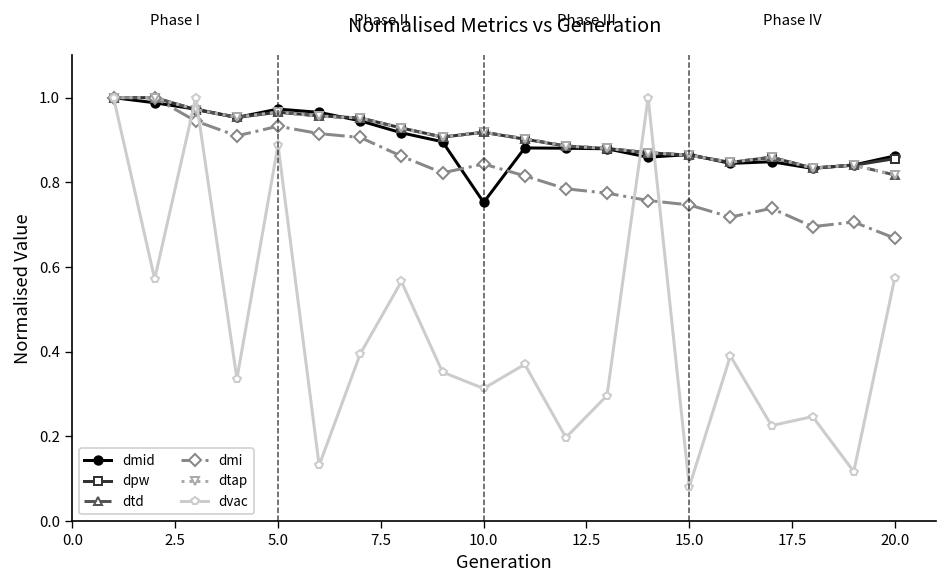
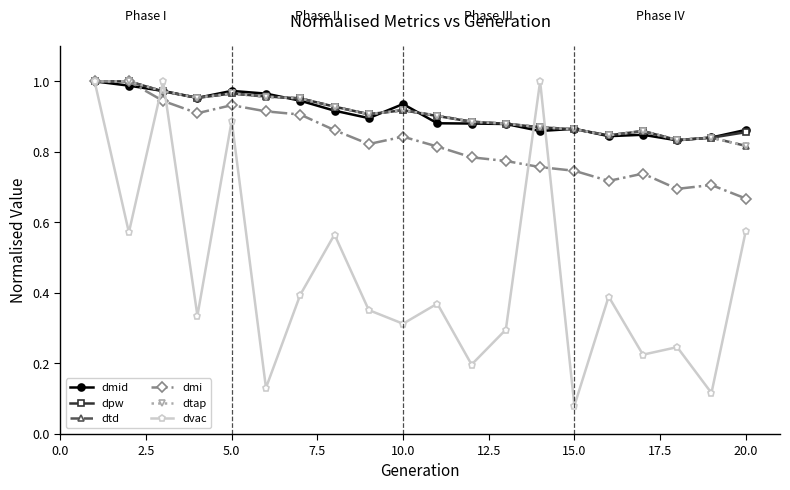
  {
    "dmid": {
      "5.0": 0.97,
-     "10.0": 0.75
+     "10.0": 0.94
    }
  }
